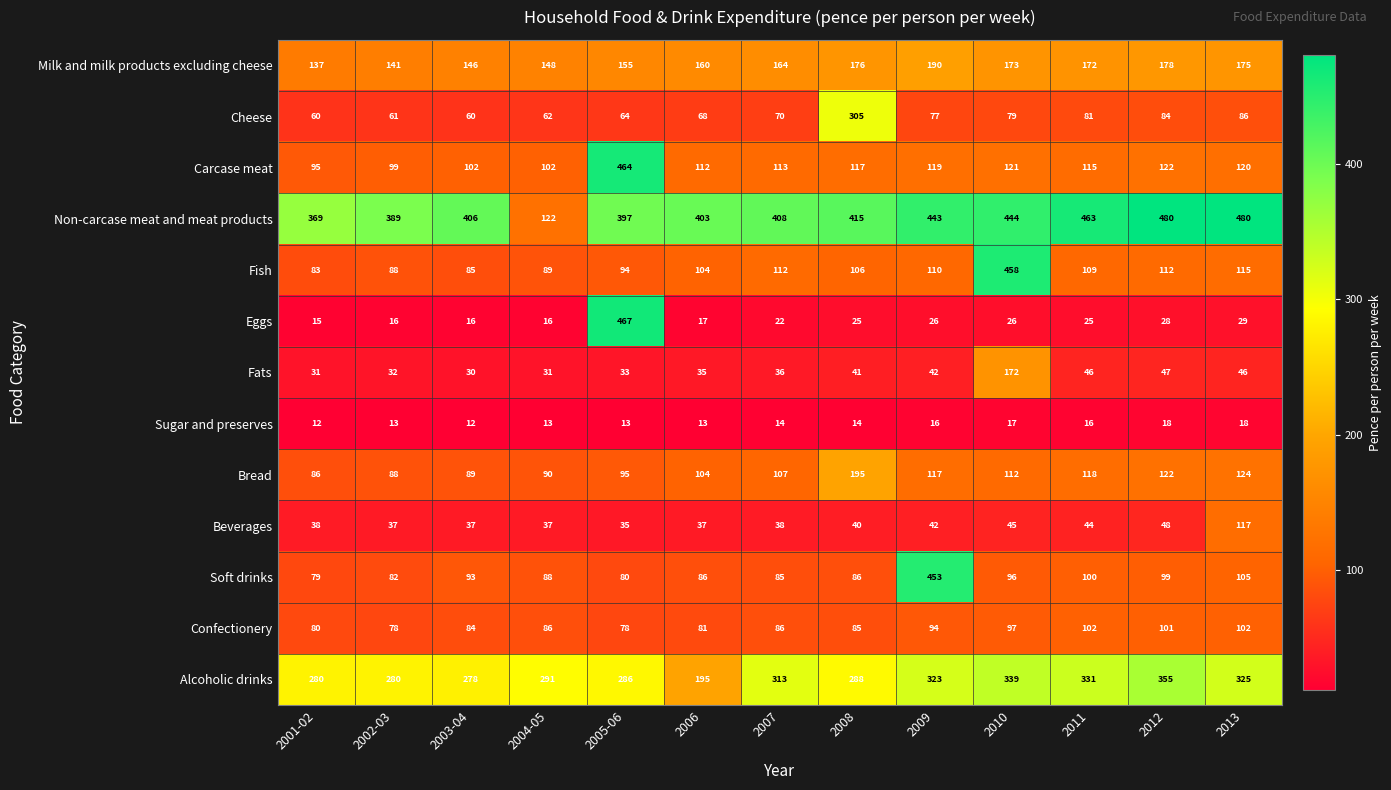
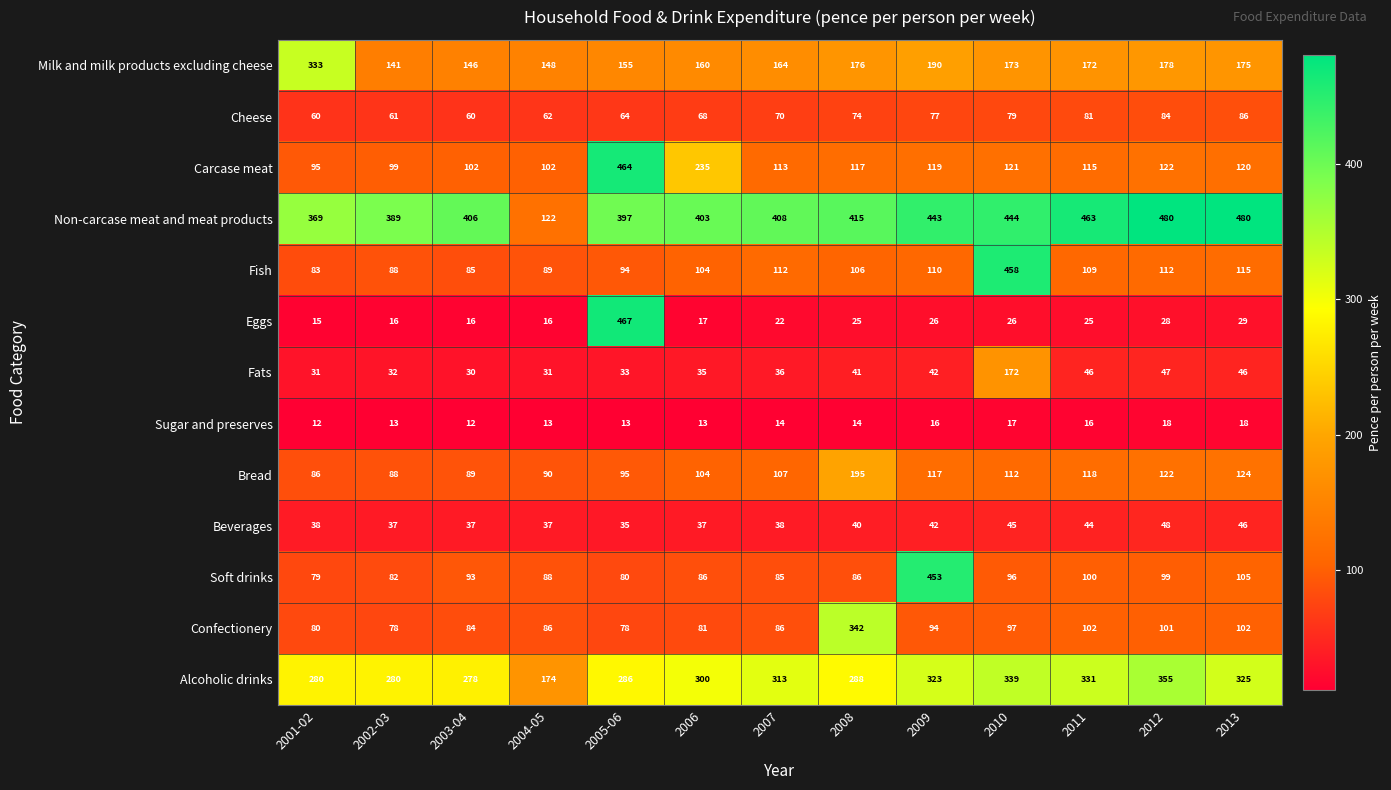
  {
    "Milk and milk products excluding cheese": {
-     "2001-02": 137,
+     "2001-02": 333,
      "2002-03": 141,
      "2003-04": 146,
      "2004-05": 148,
      "2005-06": 155,
      "2006": 160,
      "2007": 164,
      "2008": 176,
      "2009": 190,
      "2010": 173,
      "2011": 172,
      "2012": 178,
      "2013": 175
    },
    "Cheese": {
      "2001-02": 60,
      "2002-03": 61,
      "2003-04": 60,
      "2004-05": 62,
      "2005-06": 64,
      "2006": 68,
      "2007": 70,
-     "2008": 305,
+     "2008": 74,
      "2009": 77,
      "2010": 79,
      "2011": 81,
      "2012": 84,
      "2013": 86
    },
    "Carcase meat": {
      "2001-02": 95,
      "2002-03": 99,
      "2003-04": 102,
      "2004-05": 102,
      "2005-06": 464,
-     "2006": 112,
+     "2006": 235,
      "2007": 113,
      "2008": 117,
      "2009": 119,
      "2010": 121,
      "2011": 115,
      "2012": 122,
      "2013": 120
    },
    "Non-carcase meat and meat products": {
      "2001-02": 369,
      "2002-03": 389,
      "2003-04": 406,
      "2004-05": 122,
      "2005-06": 397,
      "2006": 403,
      "2007": 408,
      "2008": 415,
      "2009": 443,
      "2010": 444,
      "2011": 463,
      "2012": 480,
      "2013": 480
    },
    "Fish": {
      "2001-02": 83,
      "2002-03": 88,
      "2003-04": 85,
      "2004-05": 89,
      "2005-06": 94,
      "2006": 104,
      "2007": 112,
      "2008": 106,
      "2009": 110,
      "2010": 458,
      "2011": 109,
      "2012": 112,
      "2013": 115
    },
    "Eggs": {
      "2001-02": 15,
      "2002-03": 16,
      "2003-04": 16,
      "2004-05": 16,
      "2005-06": 467,
      "2006": 17,
      "2007": 22,
      "2008": 25,
      "2009": 26,
      "2010": 26,
      "2011": 25,
      "2012": 28,
      "2013": 29
    },
    "Fats": {
      "2001-02": 31,
      "2002-03": 32,
      "2003-04": 30,
      "2004-05": 31,
      "2005-06": 33,
      "2006": 35,
      "2007": 36,
      "2008": 41,
      "2009": 42,
      "2010": 172,
      "2011": 46,
      "2012": 47,
      "2013": 46
    },
    "Sugar and preserves": {
      "2001-02": 12,
      "2002-03": 13,
      "2003-04": 12,
      "2004-05": 13,
      "2005-06": 13,
      "2006": 13,
      "2007": 14,
      "2008": 14,
      "2009": 16,
      "2010": 17,
      "2011": 16,
      "2012": 18,
      "2013": 18
    },
    "Bread": {
      "2001-02": 86,
      "2002-03": 88,
      "2003-04": 89,
      "2004-05": 90,
      "2005-06": 95,
      "2006": 104,
      "2007": 107,
      "2008": 195,
      "2009": 117,
      "2010": 112,
      "2011": 118,
      "2012": 122,
      "2013": 124
    },
    "Beverages": {
      "2001-02": 38,
      "2002-03": 37,
      "2003-04": 37,
      "2004-05": 37,
      "2005-06": 35,
      "2006": 37,
      "2007": 38,
      "2008": 40,
      "2009": 42,
      "2010": 45,
      "2011": 44,
      "2012": 48,
-     "2013": 117
+     "2013": 46
    },
    "Soft drinks": {
      "2001-02": 79,
      "2002-03": 82,
      "2003-04": 93,
      "2004-05": 88,
      "2005-06": 80,
      "2006": 86,
      "2007": 85,
      "2008": 86,
      "2009": 453,
      "2010": 96,
      "2011": 100,
      "2012": 99,
      "2013": 105
    },
    "Confectionery": {
      "2001-02": 80,
      "2002-03": 78,
      "2003-04": 84,
      "2004-05": 86,
      "2005-06": 78,
      "2006": 81,
      "2007": 86,
-     "2008": 85,
+     "2008": 342,
      "2009": 94,
      "2010": 97,
      "2011": 102,
      "2012": 101,
      "2013": 102
    },
    "Alcoholic drinks": {
      "2001-02": 280,
      "2002-03": 280,
      "2003-04": 278,
-     "2004-05": 291,
+     "2004-05": 174,
      "2005-06": 286,
-     "2006": 195,
+     "2006": 300,
      "2007": 313,
      "2008": 288,
      "2009": 323,
      "2010": 339,
      "2011": 331,
      "2012": 355,
      "2013": 325
    }
  }
